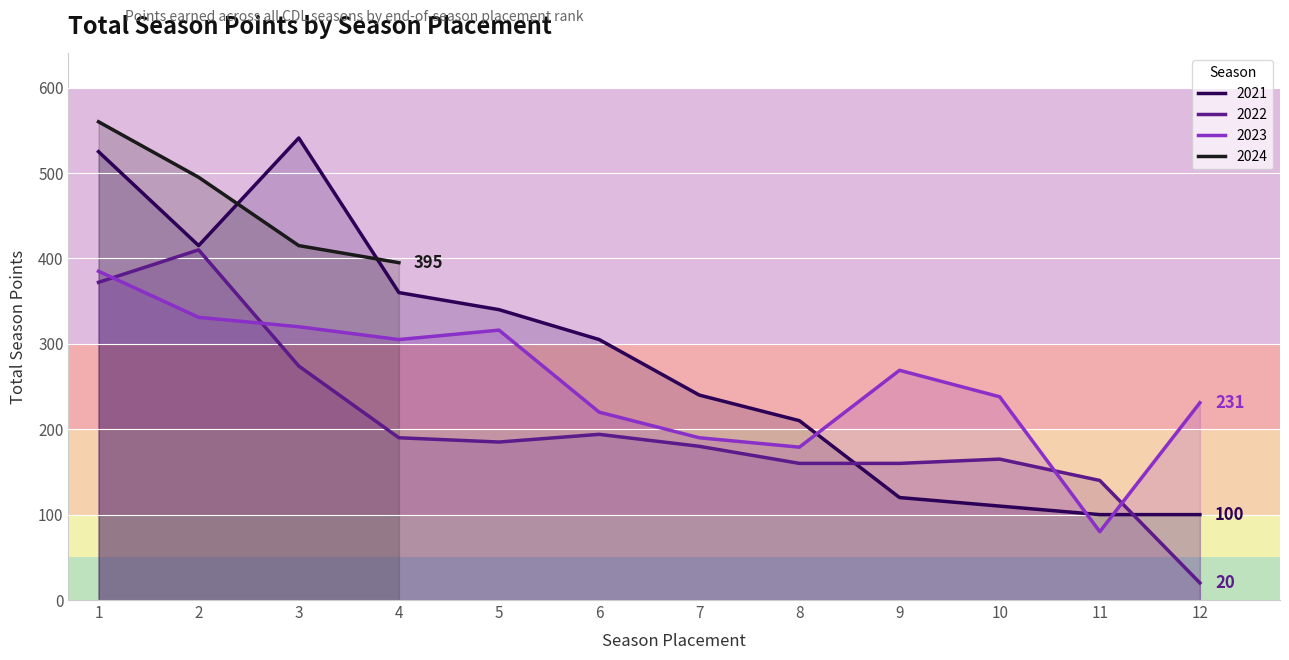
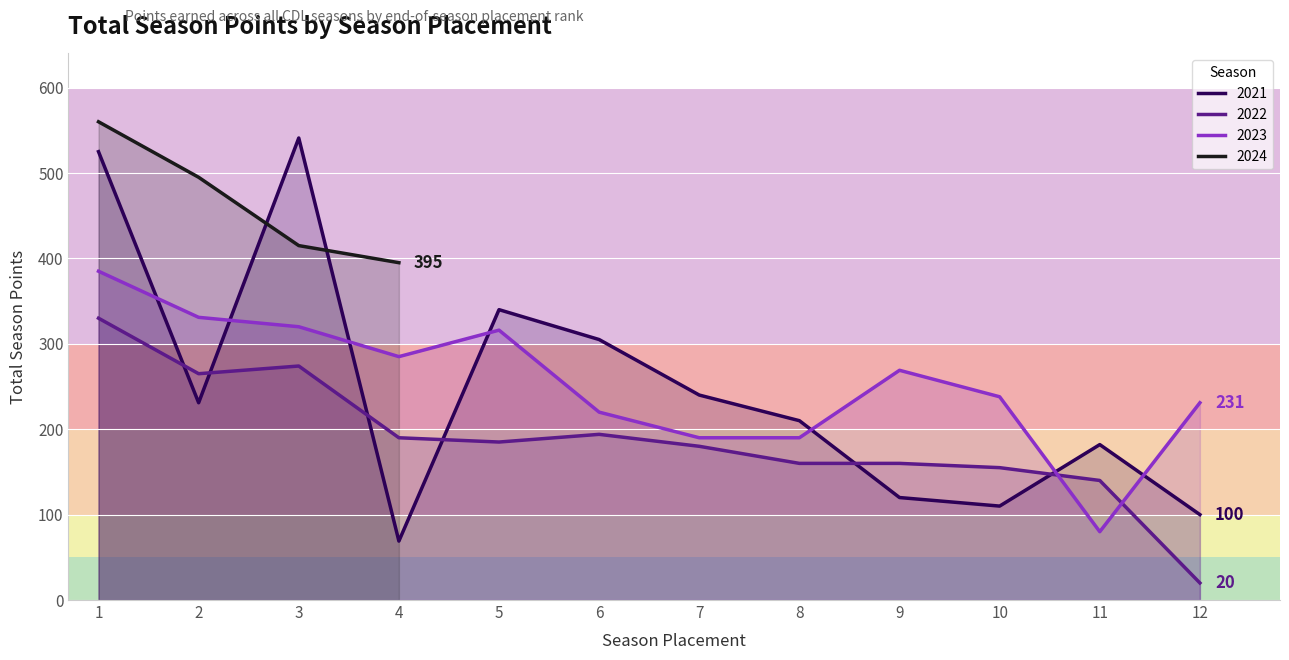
  {
    "2021": {
      "1": 530,
-     "2": 420,
+     "2": 230,
      "3": 540,
-     "4": 360,
+     "4": 70,
      "5": 340,
      "6": 310,
      "7": 240,
      "8": 210,
      "9": 120,
      "10": 110,
-     "11": 100
+     "11": 180
    },
    "2022": {
-     "1": 370,
-     "2": 410,
+     "1": 330,
+     "2": 270,
      "3": 270,
      "4": 190,
      "5": 190,
      "6": 190,
      "7": 180,
      "8": 160,
      "9": 160,
-     "10": 170,
+     "10": 160,
      "11": 140
    },
    "2023": {
      "1": 390,
      "2": 330,
      "3": 320,
-     "4": 310,
+     "4": 290,
      "5": 320,
      "6": 220,
      "7": 190,
-     "8": 180,
+     "8": 190,
      "9": 270,
      "10": 240,
      "11": 80
    },
    "2024": {
      "4": 395
    }
  }
